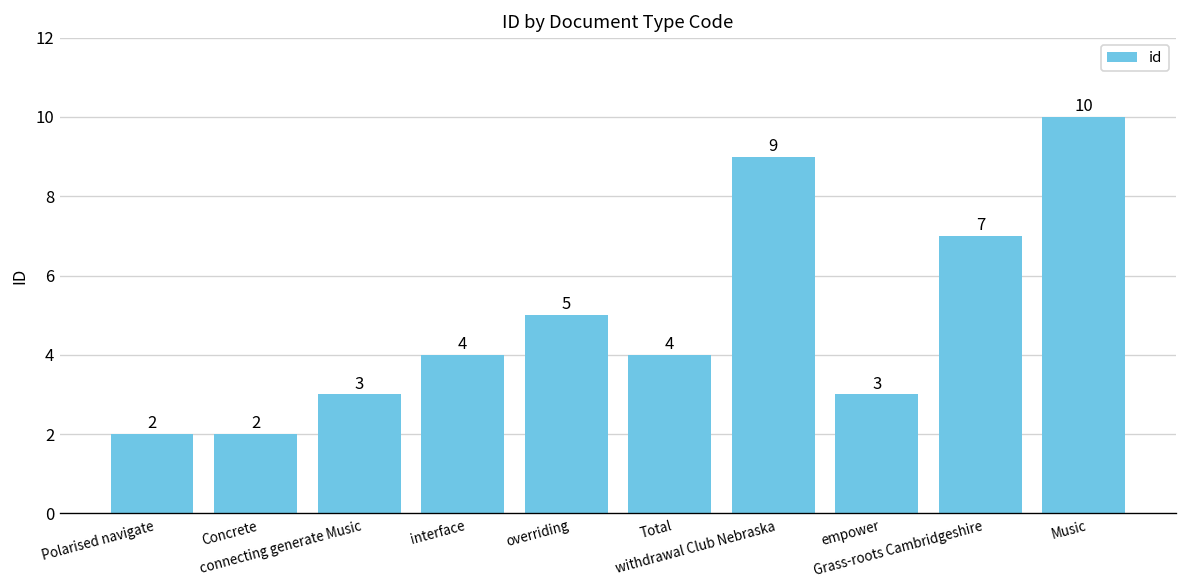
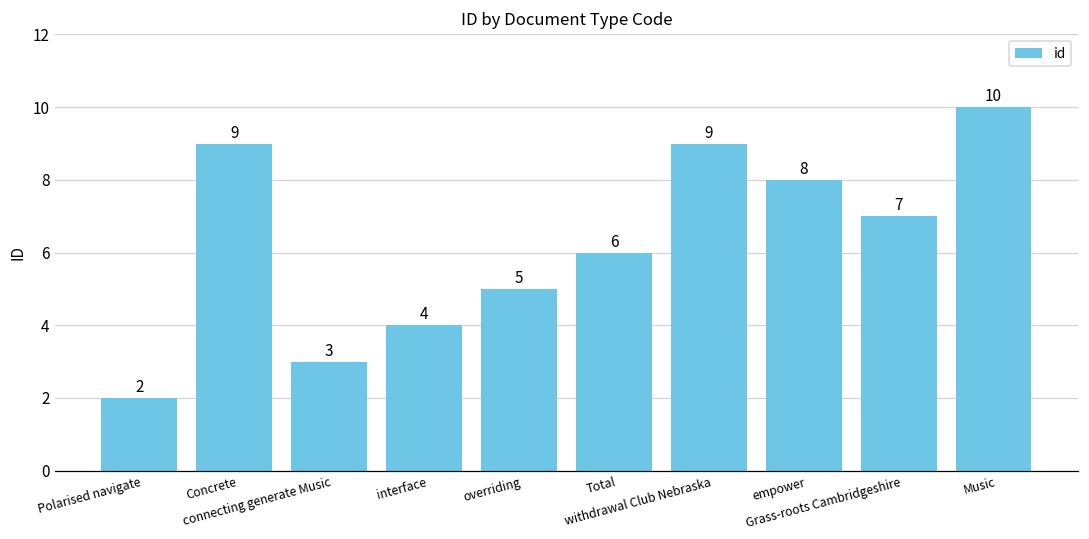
  {
    "Polarised navigate": 2,
-   "Concrete": 2,
+   "Concrete": 9,
    "connecting generate Music": 3,
    "interface": 4,
    "overriding": 5,
-   "Total": 4,
+   "Total": 6,
    "withdrawal Club Nebraska": 9,
-   "empower": 3,
+   "empower": 8,
    "Grass-roots Cambridgeshire": 7,
    "Music": 10
  }
